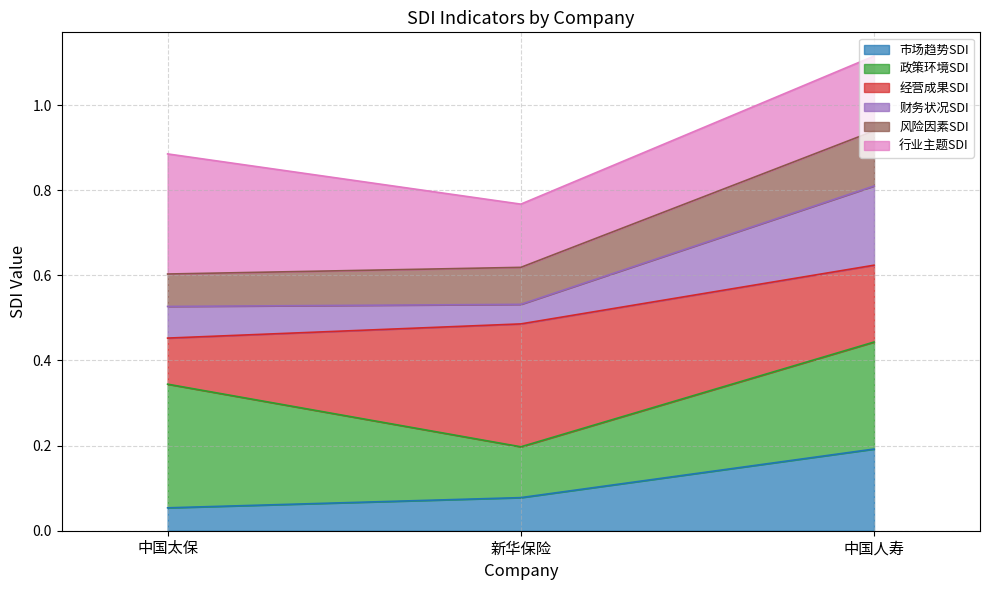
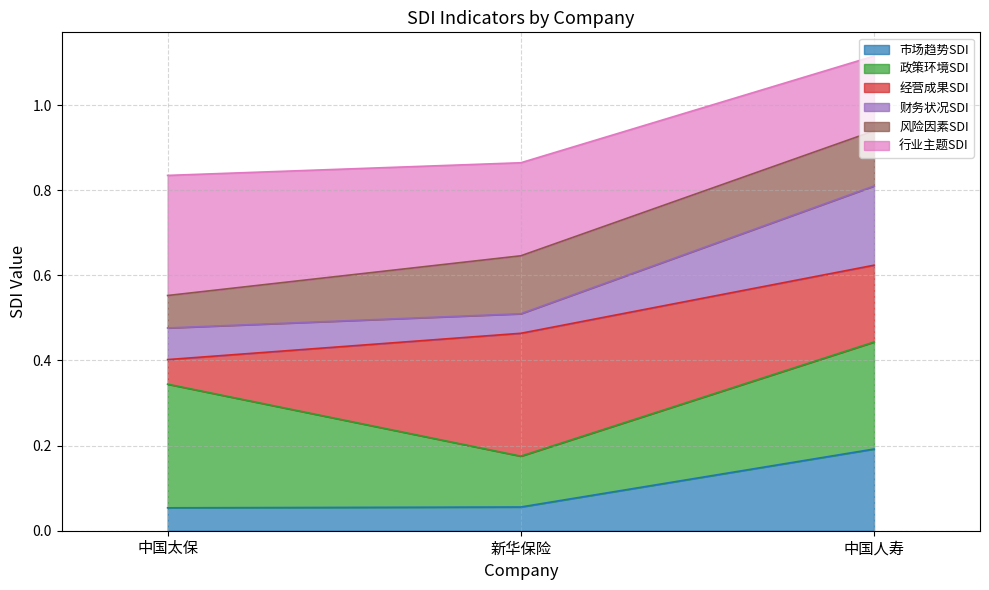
  {
    "市场趋势SDI": {
      "中国太保": 0.05,
-     "新华保险": 0.08,
+     "新华保险": 0.06,
      "中国人寿": 0.19
    },
    "政策环境SDI": {
      "中国太保": 0.29,
      "新华保险": 0.12,
      "中国人寿": 0.25
    },
    "经营成果SDI": {
-     "中国太保": 0.11,
+     "中国太保": 0.06,
      "新华保险": 0.29,
      "中国人寿": 0.18
    },
    "财务状况SDI": {
      "中国太保": 0.07,
      "新华保险": 0.05,
      "中国人寿": 0.19
    },
    "风险因素SDI": {
      "中国太保": 0.08,
-     "新华保险": 0.09
+     "新华保险": 0.14
    },
    "行业主题SDI": {
      "中国太保": 0.28,
-     "新华保险": 0.15
+     "新华保险": 0.22
    }
  }
